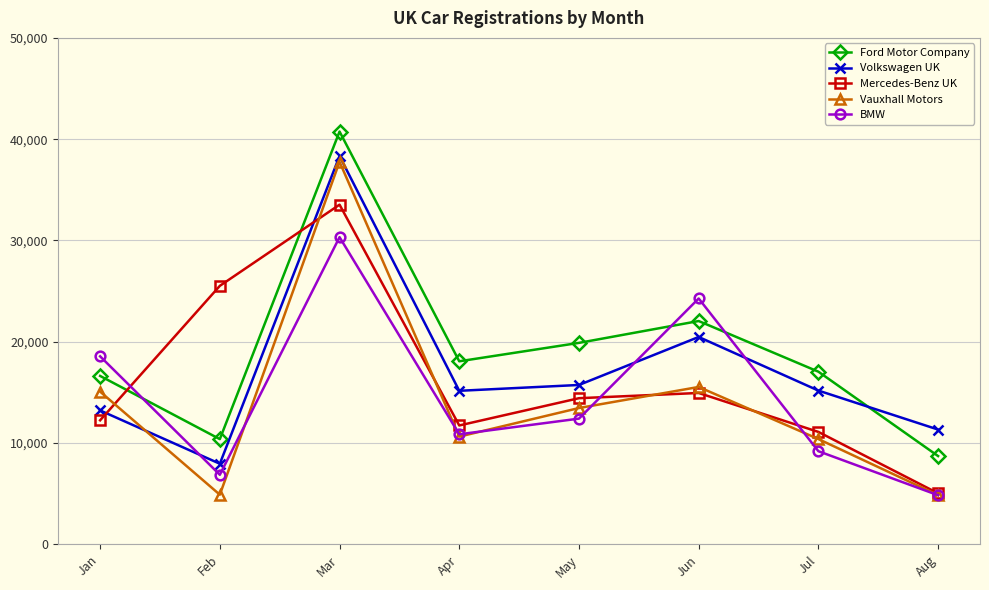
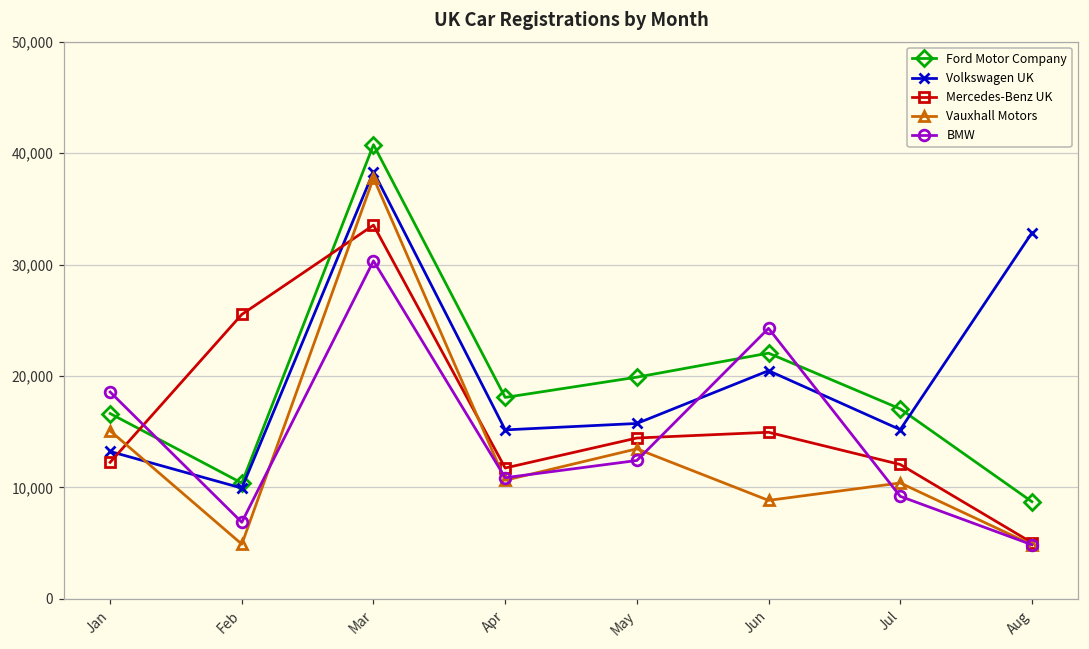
  {
    "Ford Motor Company": {
      "Jan": "16,600",
      "Feb": "10,400",
      "Mar": "40,800",
      "Apr": "18,100",
      "May": "19,900",
      "Jun": "22,000",
      "Jul": "17,000",
      "Aug": "8,700"
    },
    "Volkswagen UK": {
      "Jan": "13,200",
-     "Feb": "8,000",
+     "Feb": "9,900",
      "Mar": "38,300",
      "Apr": "15,200",
      "May": "15,700",
      "Jun": "20,500",
      "Jul": "15,200",
-     "Aug": "11,300"
+     "Aug": "32,800"
    },
    "Mercedes-Benz UK": {
      "Jan": "12,200",
      "Feb": "25,500",
      "Mar": "33,500",
      "Apr": "11,700",
      "May": "14,400",
      "Jun": "14,900",
-     "Jul": "11,100"
+     "Jul": "12,100"
    },
    "Vauxhall Motors": {
      "Jan": "15,100",
      "Feb": "4,900",
      "Mar": "37,800",
      "May": "13,500",
-     "Jun": "15,500",
+     "Jun": "8,800",
      "Jul": "10,400"
    },
    "BMW": {
      "Jan": "18,600",
      "Feb": "6,900",
      "Mar": "30,300",
      "May": "12,400",
      "Jun": "24,300",
      "Jul": "9,200"
    }
  }
